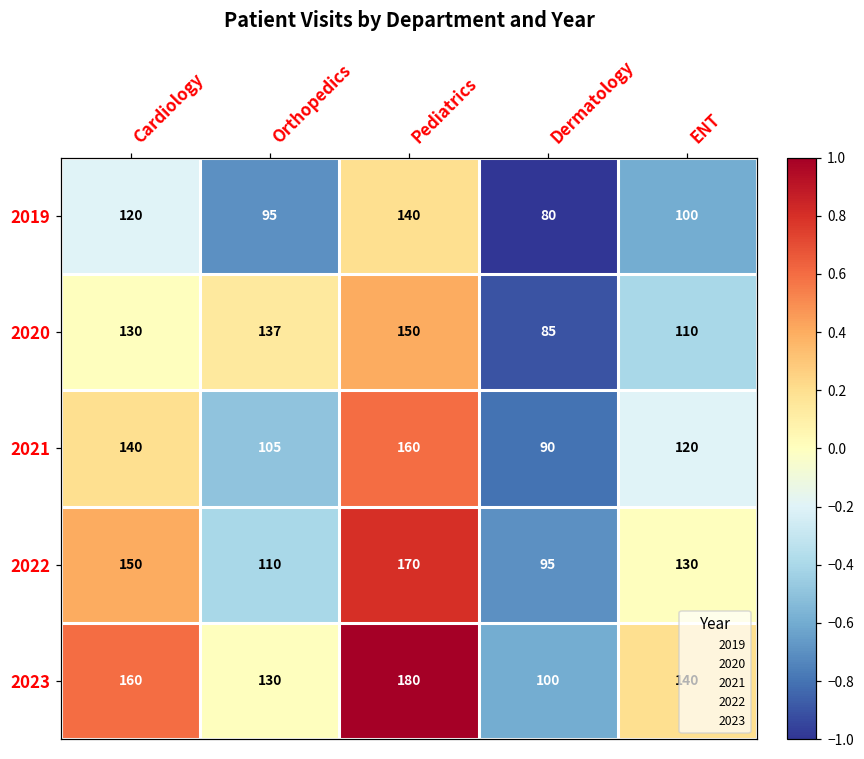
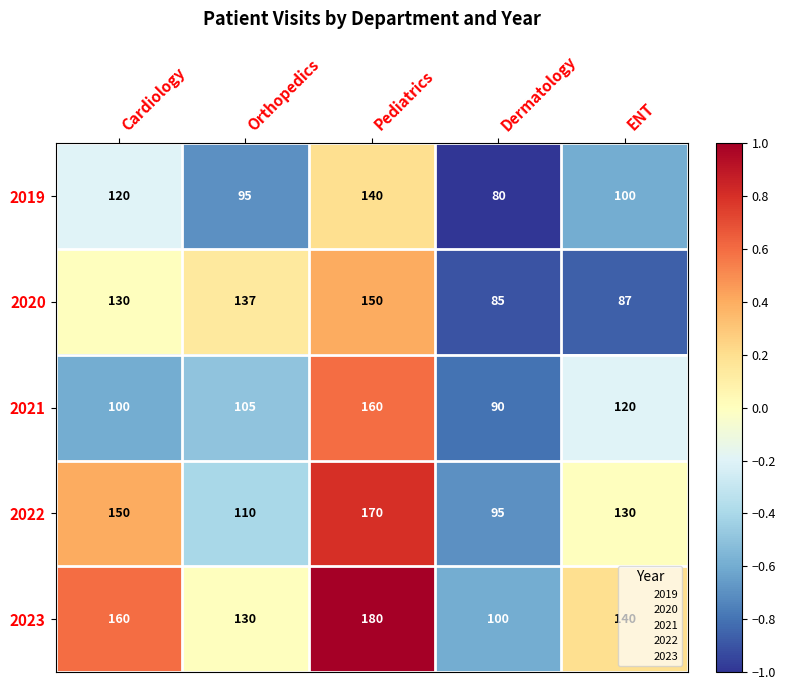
  {
    "2019": {
      "Cardiology": 120,
      "Orthopedics": 95,
      "Pediatrics": 140,
      "Dermatology": 80,
      "ENT": 100
    },
    "2020": {
      "Cardiology": 130,
      "Orthopedics": 137,
      "Pediatrics": 150,
      "Dermatology": 85,
-     "ENT": 110
+     "ENT": 87
    },
    "2021": {
-     "Cardiology": 140,
+     "Cardiology": 100,
      "Orthopedics": 105,
      "Pediatrics": 160,
      "Dermatology": 90,
      "ENT": 120
    },
    "2022": {
      "Cardiology": 150,
      "Orthopedics": 110,
      "Pediatrics": 170,
      "Dermatology": 95,
      "ENT": 130
    },
    "2023": {
      "Cardiology": 160,
      "Orthopedics": 130,
      "Pediatrics": 180,
      "Dermatology": 100
    }
  }
